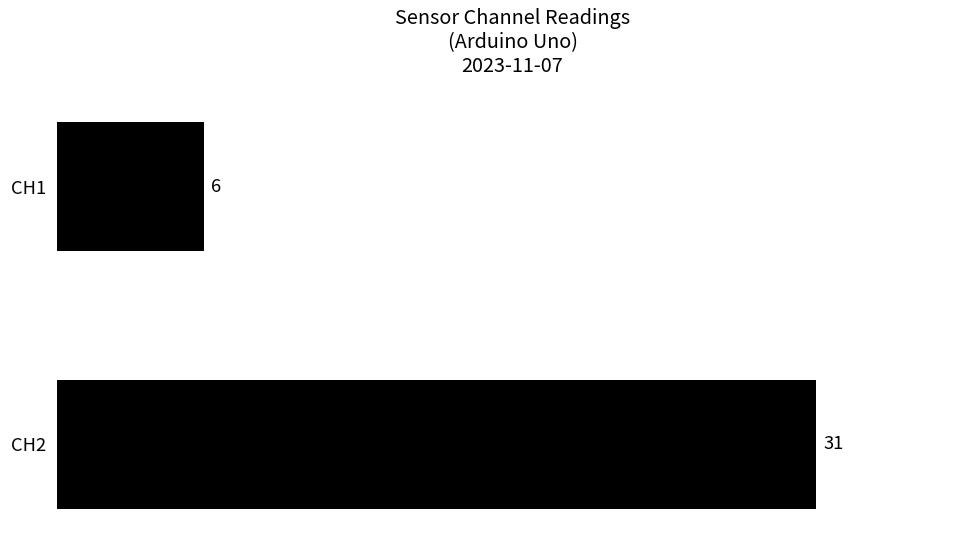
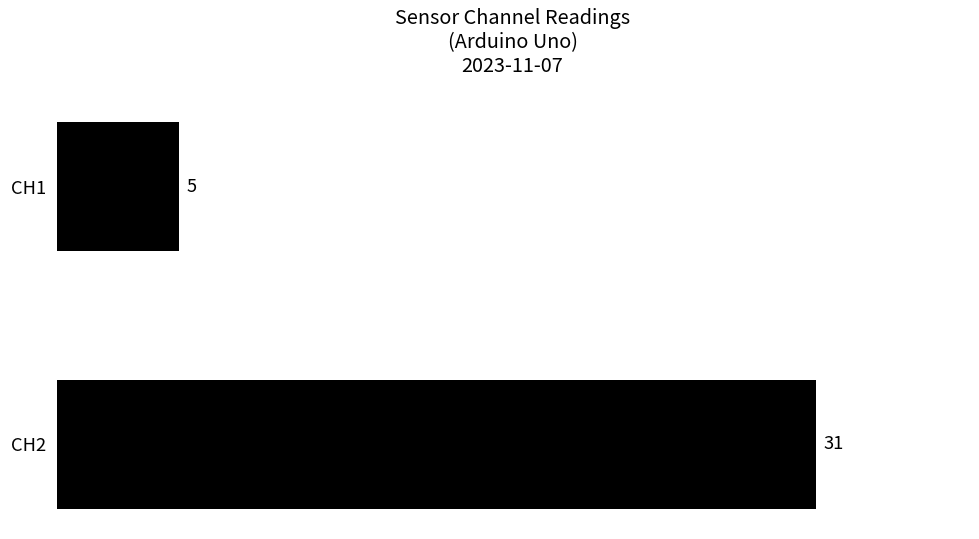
  {
-   "CH1": 6,
+   "CH1": 5,
    "CH2": 31
  }
